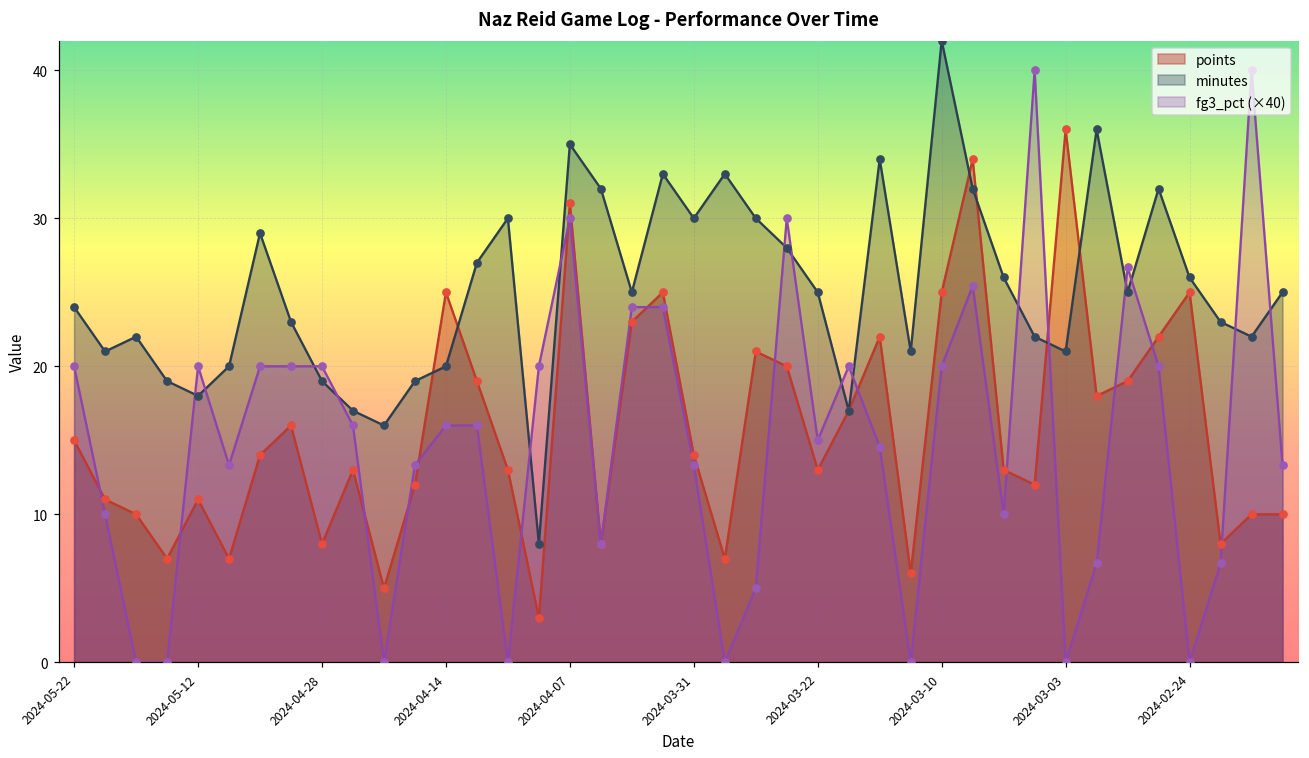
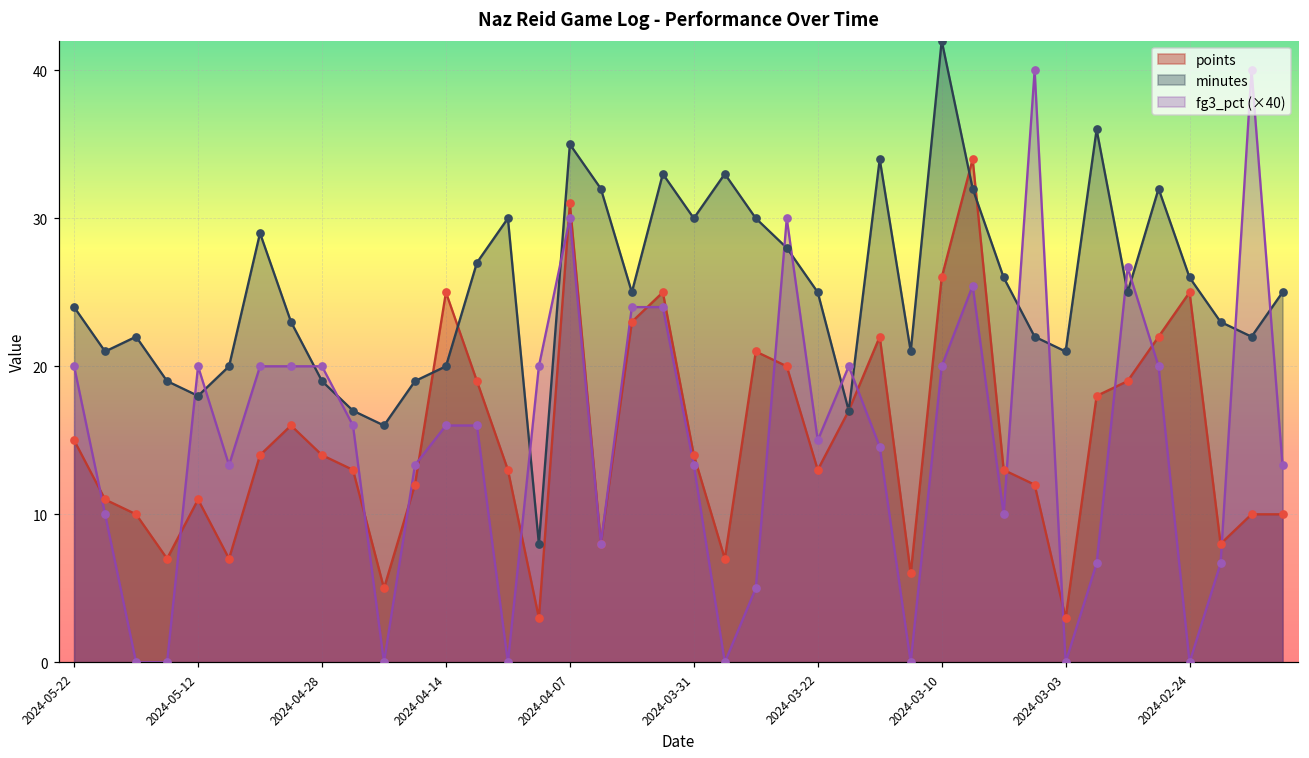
  {
    "points": {
      "2024-05-22": 15,
      "2024-05-12": 11,
-     "2024-04-28": 8,
+     "2024-04-28": 14,
      "2024-04-14": 25,
      "2024-04-07": 31,
      "2024-03-31": 14,
      "2024-03-22": 13,
-     "2024-03-10": 25,
-     "2024-03-03": 36,
+     "2024-03-10": 26,
+     "2024-03-03": 3,
      "2024-02-24": 25
    }
  }
